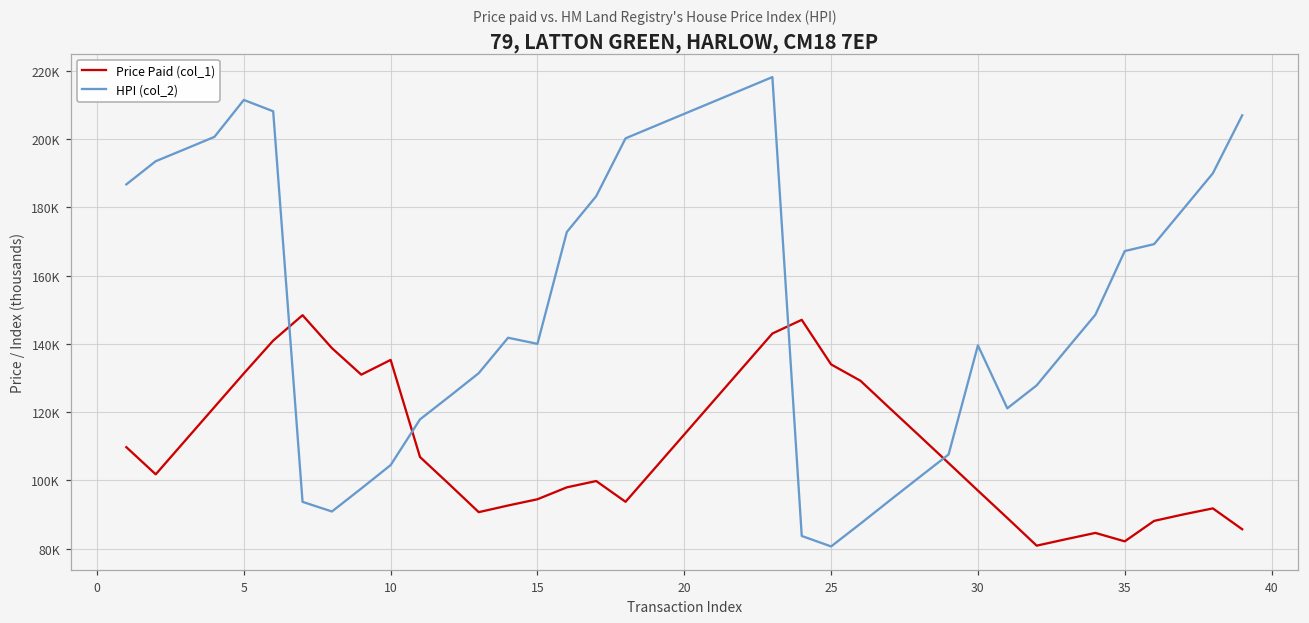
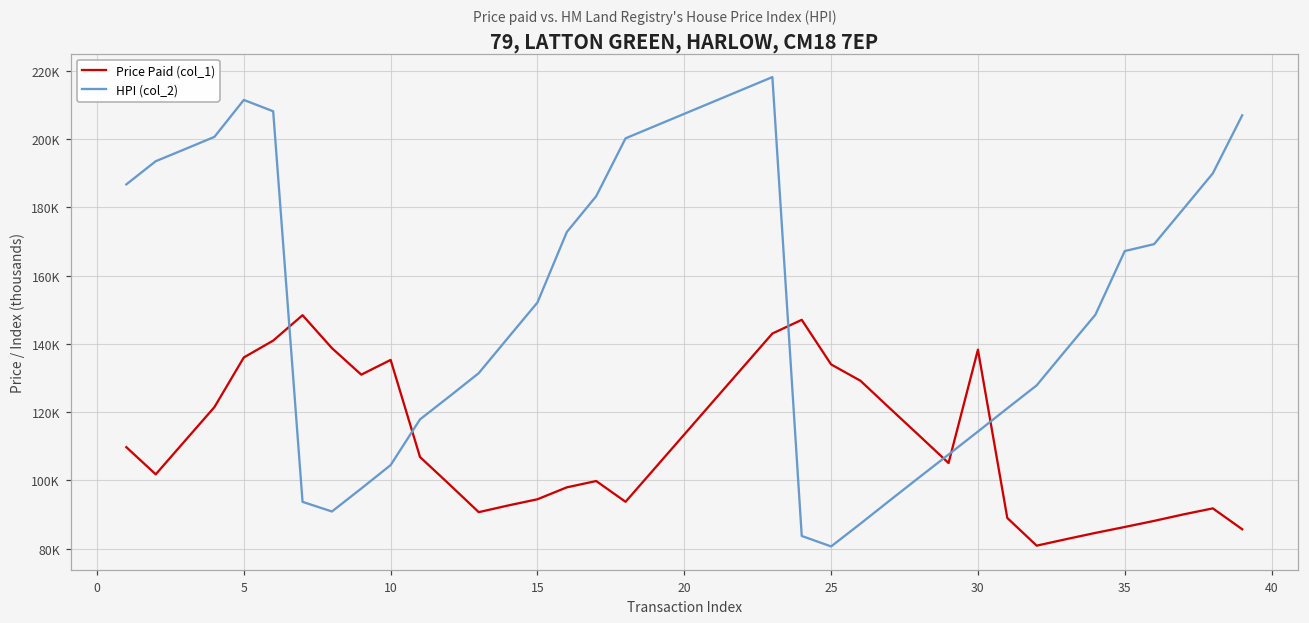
  {
    "Price Paid (col_1)": {
-     "5": 131000,
+     "5": 136000,
      "10": 135000,
      "15": 94000,
      "20": 113000,
      "25": 134000,
-     "30": 97000,
-     "35": 82000
+     "30": 138000,
+     "35": 86000
    },
    "HPI (col_2)": {
      "5": 212000,
      "10": 104000,
-     "15": 140000,
+     "15": 152000,
      "20": 207000,
      "25": 81000,
-     "30": 140000,
+     "30": 114000,
      "35": 167000
    }
  }
